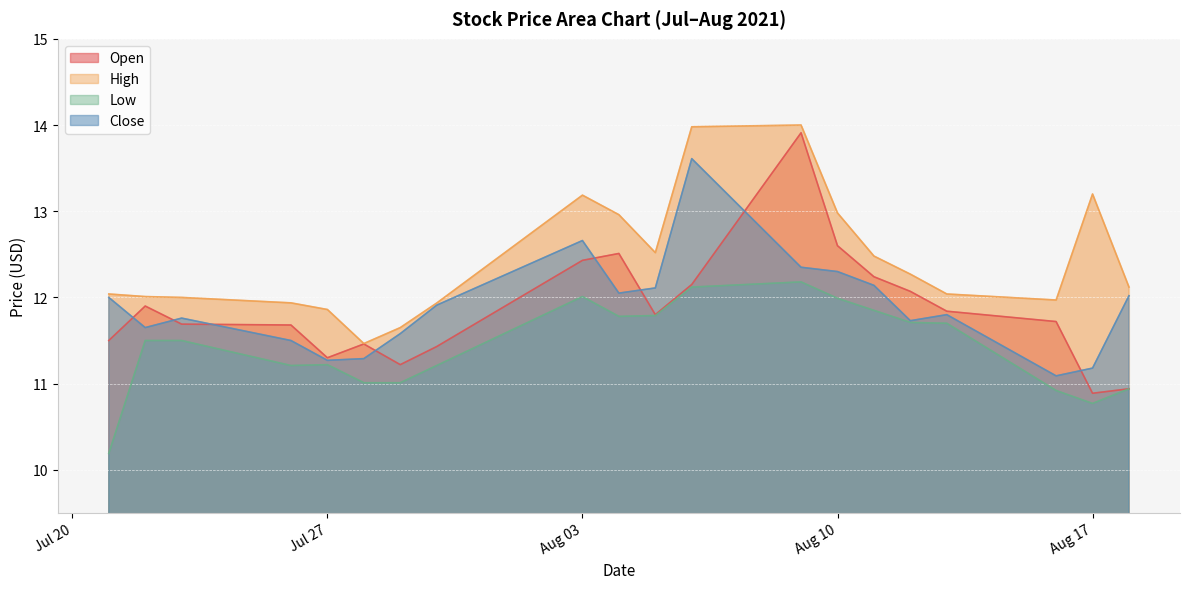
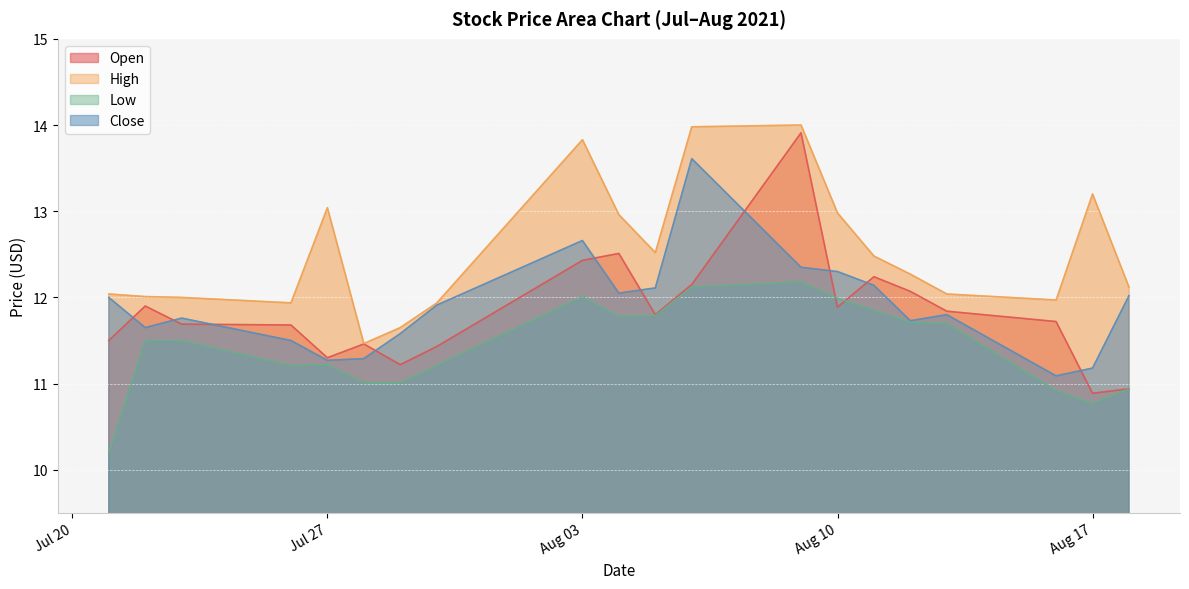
  {
    "Open": {
      "Aug 03": 12.4,
-     "Aug 10": 12.6,
+     "Aug 10": 11.9,
      "Aug 17": 10.9
    },
    "High": {
-     "Jul 27": 11.9,
-     "Aug 03": 13.2,
+     "Jul 27": 13.0,
+     "Aug 03": 13.8,
      "Aug 10": 13.0,
      "Aug 17": 13.2
    }
  }
